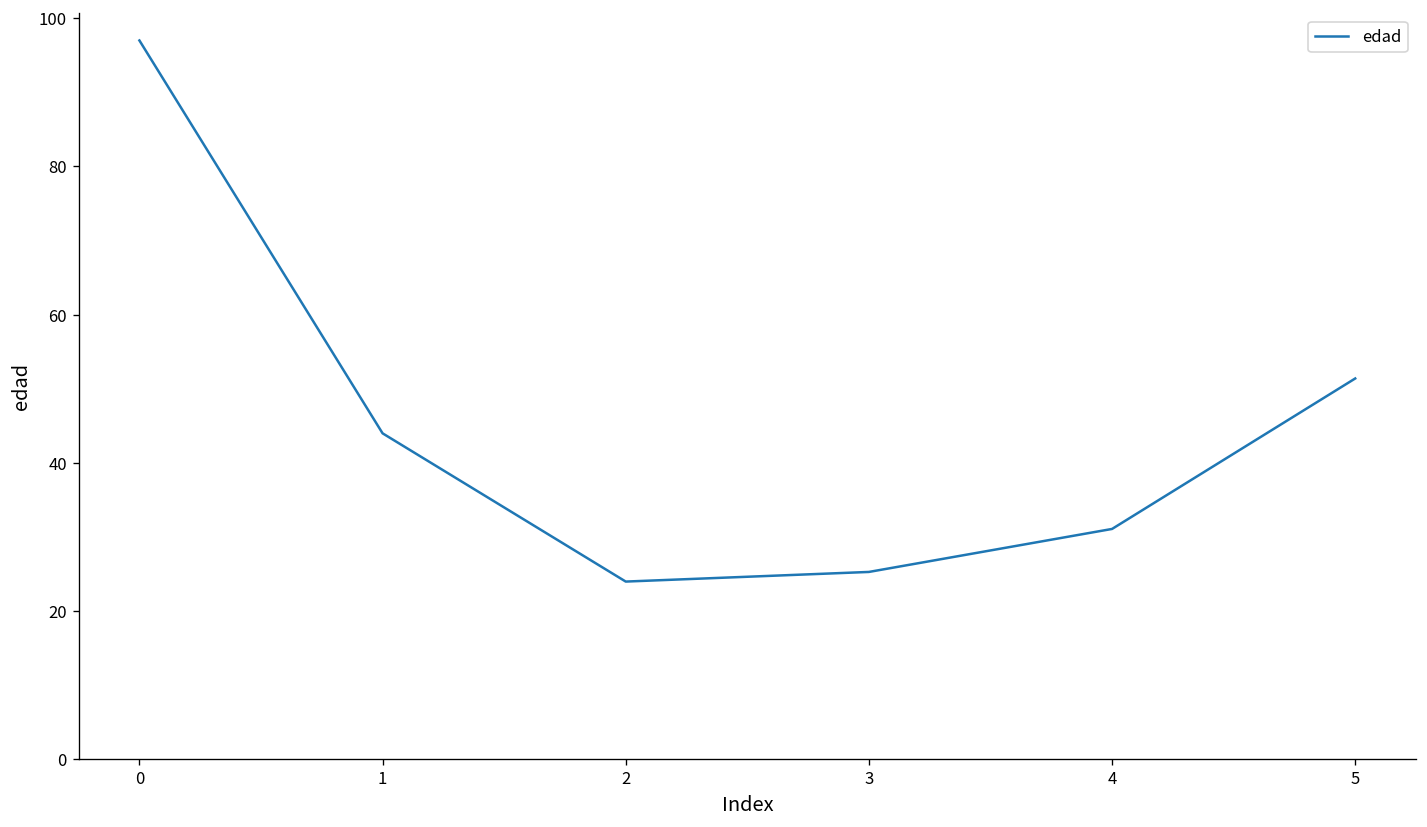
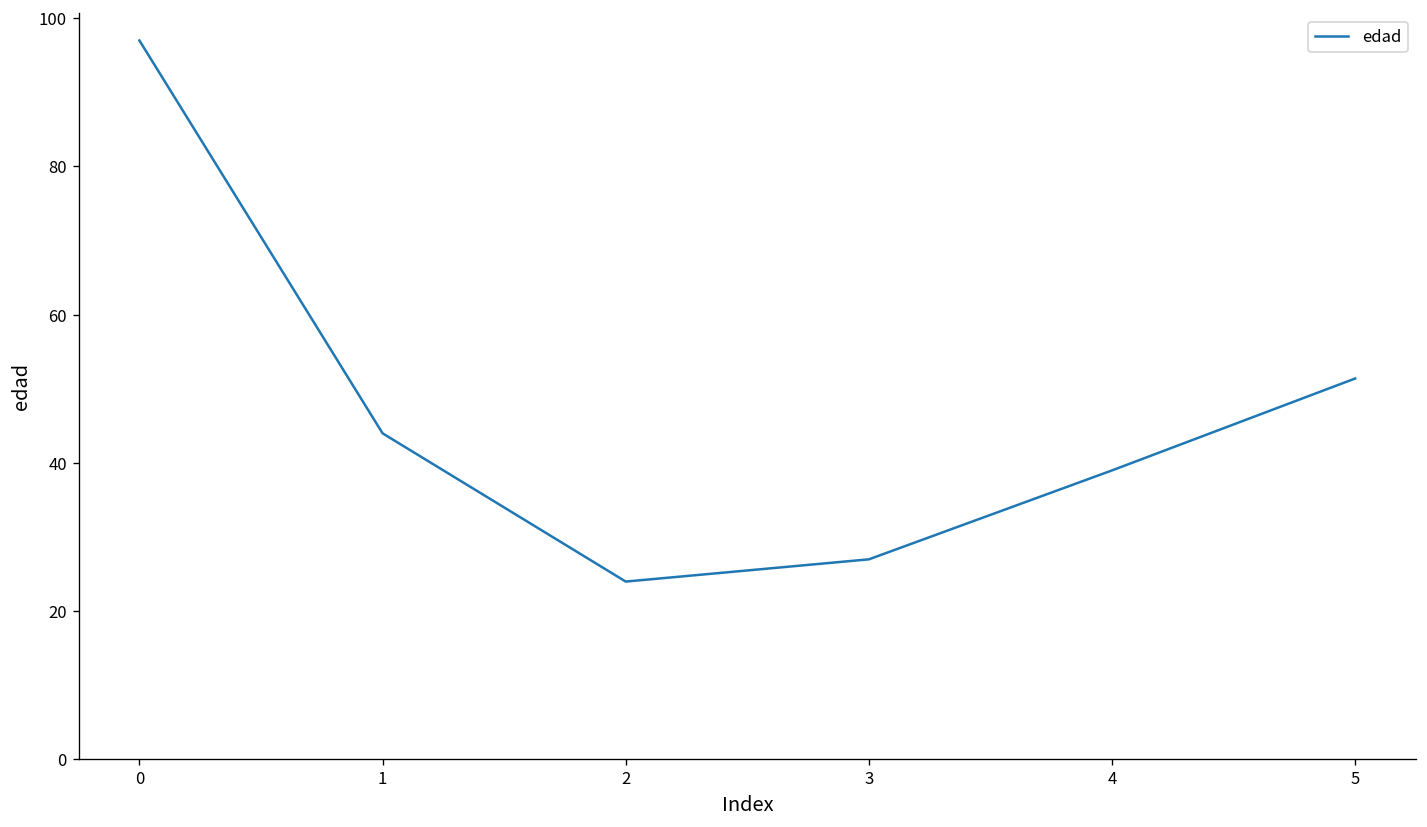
  {
    "0": 97,
    "1": 44,
    "2": 24,
-   "3": 25,
-   "4": 31,
+   "3": 27,
+   "4": 39,
    "5": 51
  }
